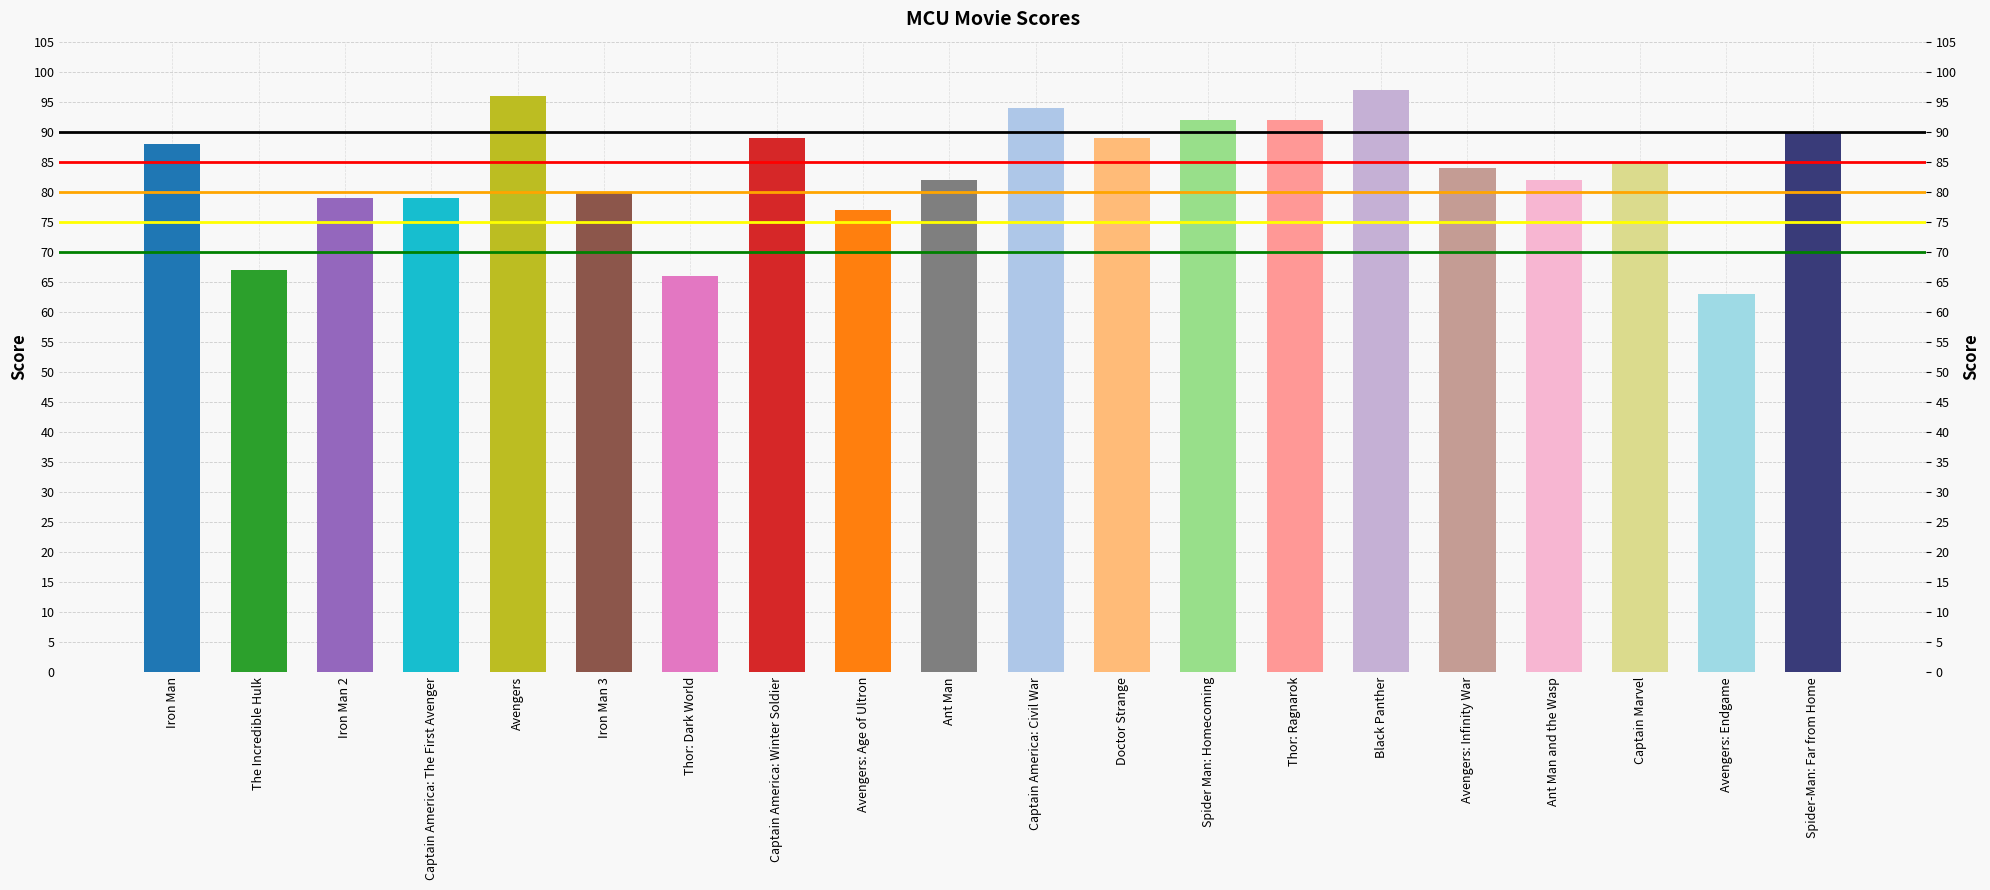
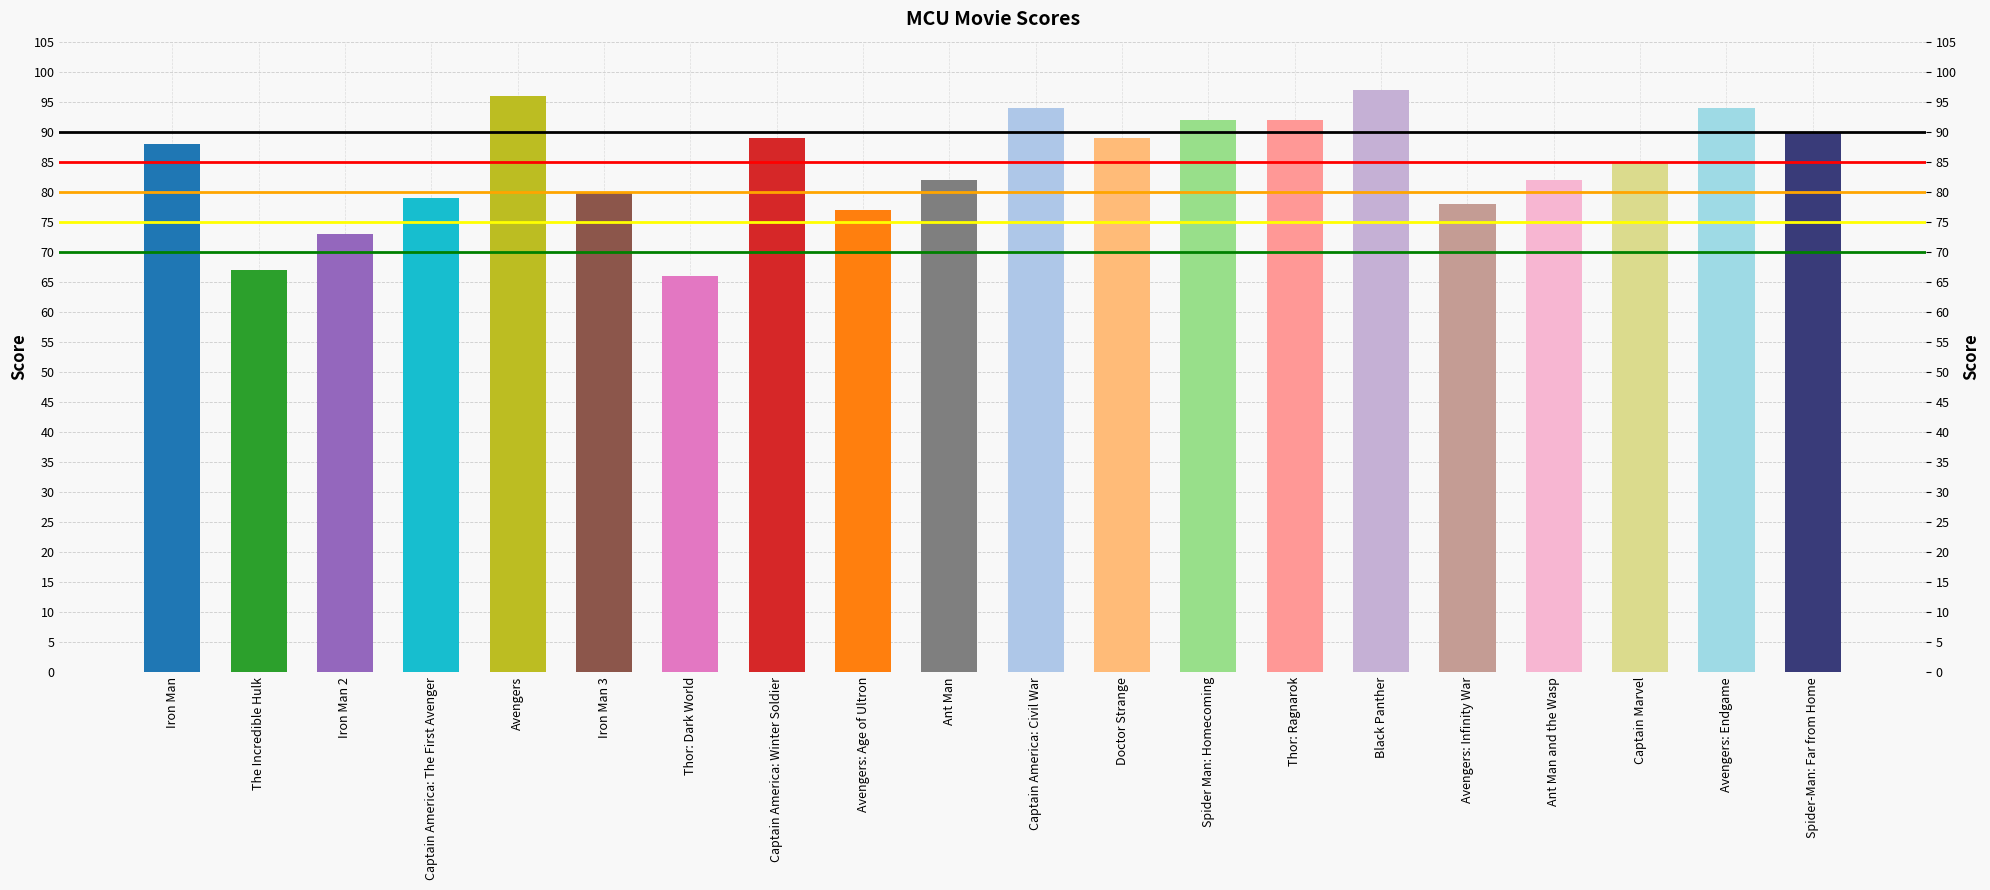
  {
    "Iron Man": 88,
    "The Incredible Hulk": 67,
-   "Iron Man 2": 79,
+   "Iron Man 2": 73,
    "Captain America: The First Avenger": 79,
    "Avengers": 96,
    "Iron Man 3": 80,
    "Thor: Dark World": 66,
    "Captain America: Winter Soldier": 89,
    "Avengers: Age of Ultron": 77,
    "Ant Man": 82,
    "Captain America: Civil War": 94,
    "Doctor Strange": 89,
    "Spider Man: Homecoming": 92,
    "Thor: Ragnarok": 92,
    "Black Panther": 97,
-   "Avengers: Infinity War": 84,
+   "Avengers: Infinity War": 78,
    "Ant Man and the Wasp": 82,
    "Captain Marvel": 85,
-   "Avengers: Endgame": 63,
+   "Avengers: Endgame": 94,
    "Spider-Man: Far from Home": 90
  }
